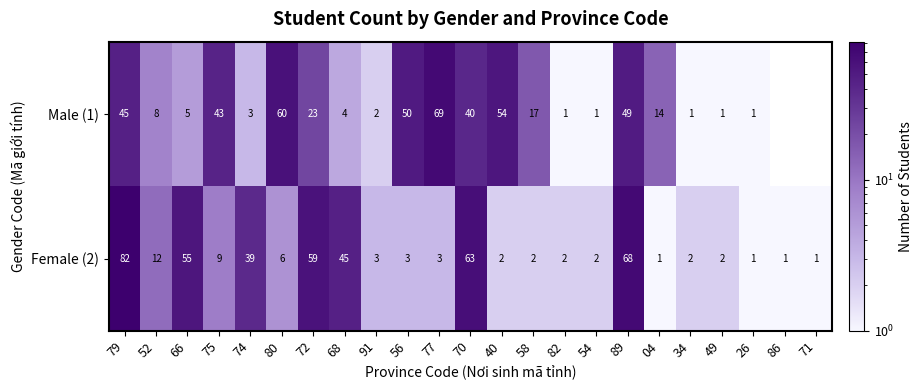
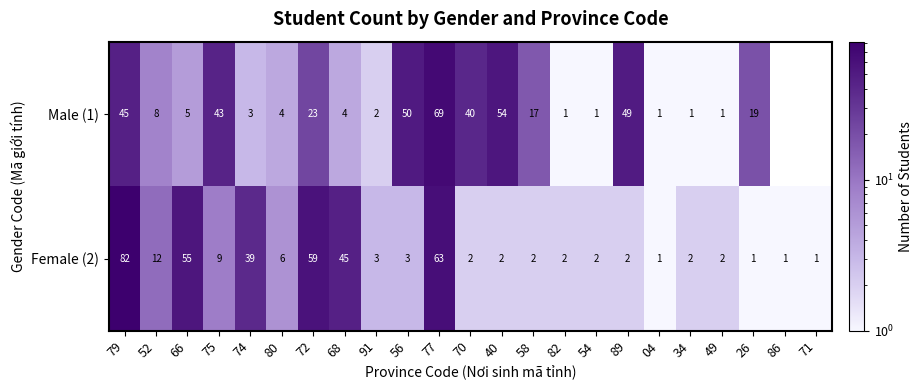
  {
    "Male (1)": {
      "79": 45,
      "52": 8,
      "66": 5,
      "75": 43,
      "74": 3,
-     "80": 60,
+     "80": 4,
      "72": 23,
      "68": 4,
      "91": 2,
      "56": 50,
      "77": 69,
      "70": 40,
      "40": 54,
      "58": 17,
      "82": 1,
      "54": 1,
      "89": 49,
-     "04": 14,
+     "04": 1,
      "34": 1,
      "49": 1,
-     "26": 1
+     "26": 19
    },
    "Female (2)": {
      "79": 82,
      "52": 12,
      "66": 55,
      "75": 9,
      "74": 39,
      "80": 6,
      "72": 59,
      "68": 45,
      "91": 3,
      "56": 3,
-     "77": 3,
-     "70": 63,
+     "77": 63,
+     "70": 2,
      "40": 2,
      "58": 2,
      "82": 2,
      "54": 2,
-     "89": 68,
+     "89": 2,
      "04": 1,
      "34": 2,
      "49": 2,
      "26": 1,
      "86": 1,
      "71": 1
    }
  }
